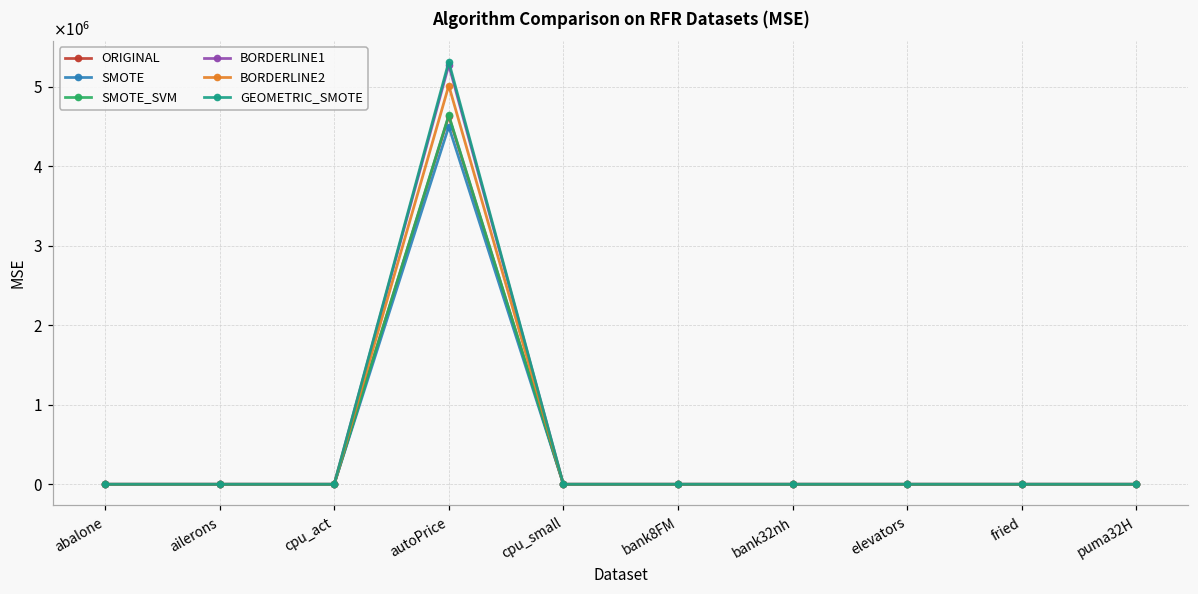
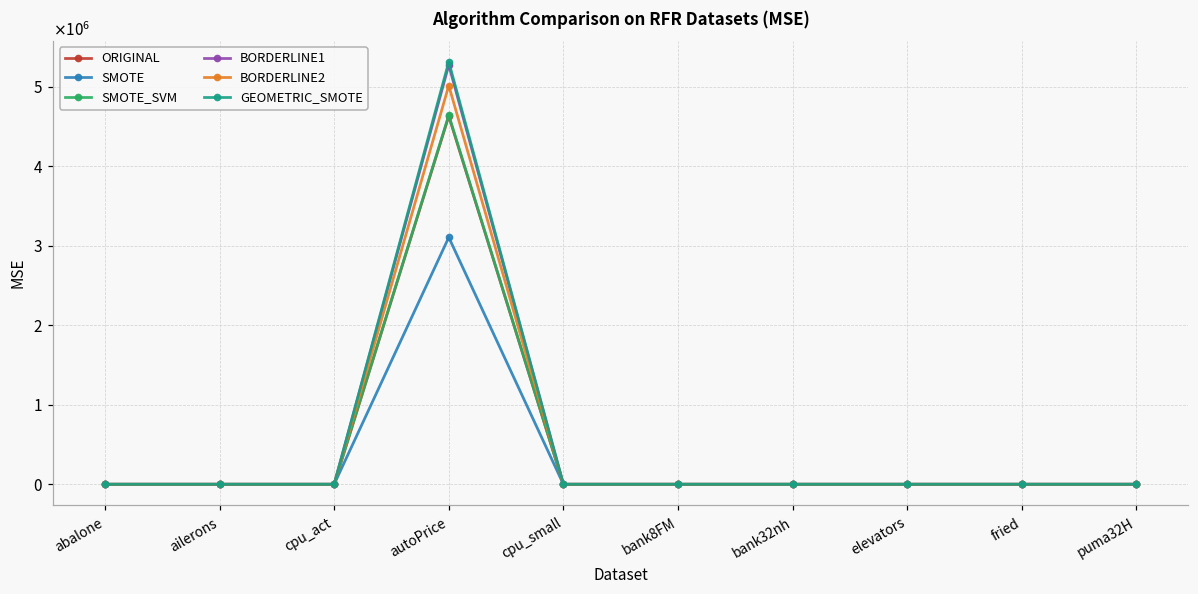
  {
    "SMOTE": {
-     "autoPrice": 4500000
+     "autoPrice": 3100000
    },
    "BORDERLINE1": {
      "autoPrice": 5300000
    },
    "BORDERLINE2": {
      "autoPrice": 5000000
    }
  }
